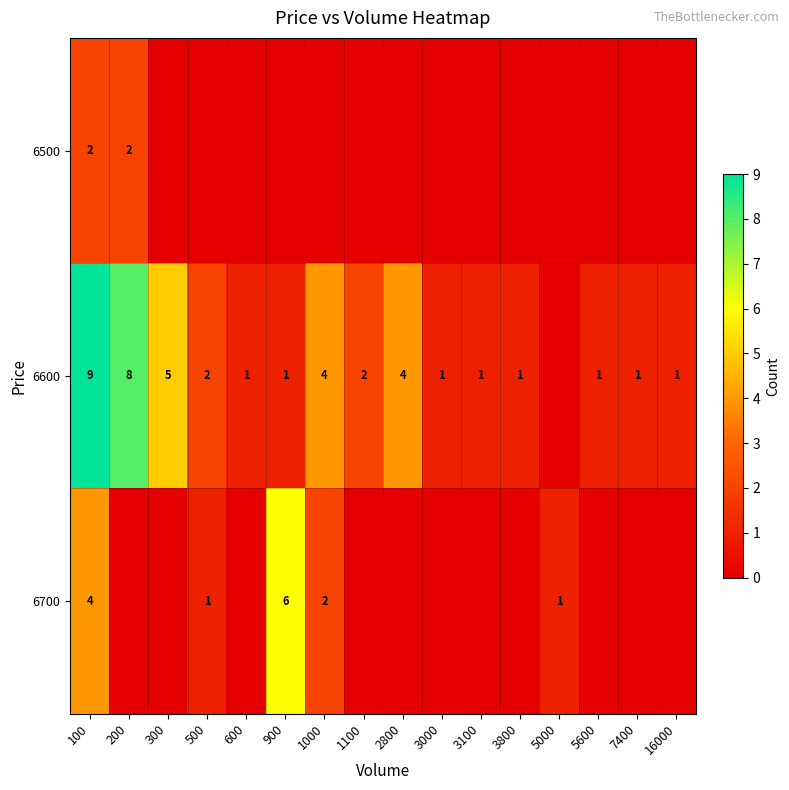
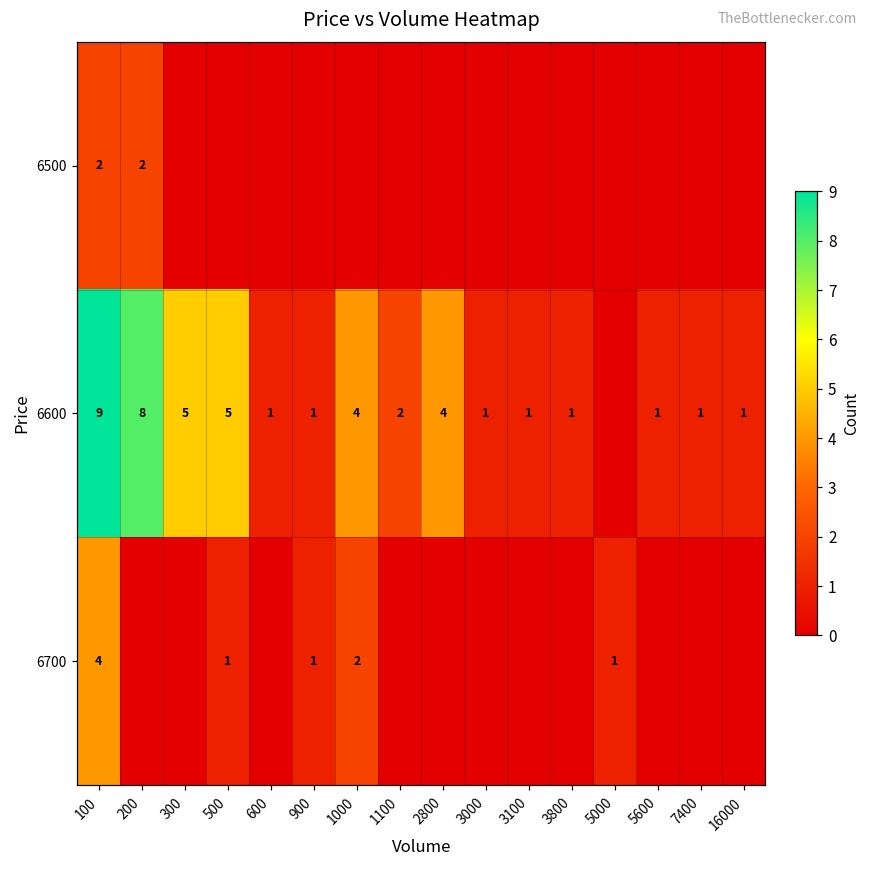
  {
    "6500": {
      "100": 2,
      "200": 2
    },
    "6600": {
      "100": 9,
      "200": 8,
      "300": 5,
-     "500": 2,
+     "500": 5,
      "600": 1,
      "900": 1,
      "1000": 4,
      "1100": 2,
      "2800": 4,
      "3000": 1,
      "3100": 1,
      "3800": 1,
      "5600": 1,
      "7400": 1,
      "16000": 1
    },
    "6700": {
      "100": 4,
      "500": 1,
-     "900": 6,
+     "900": 1,
      "1000": 2,
      "5000": 1
    }
  }
